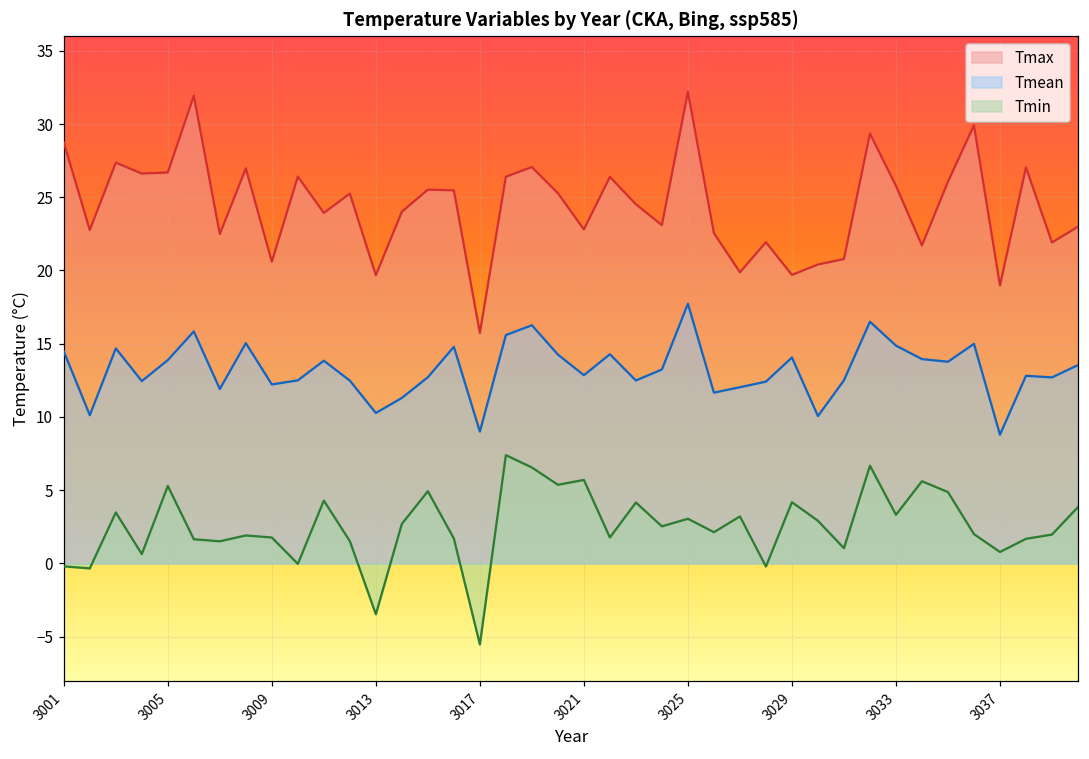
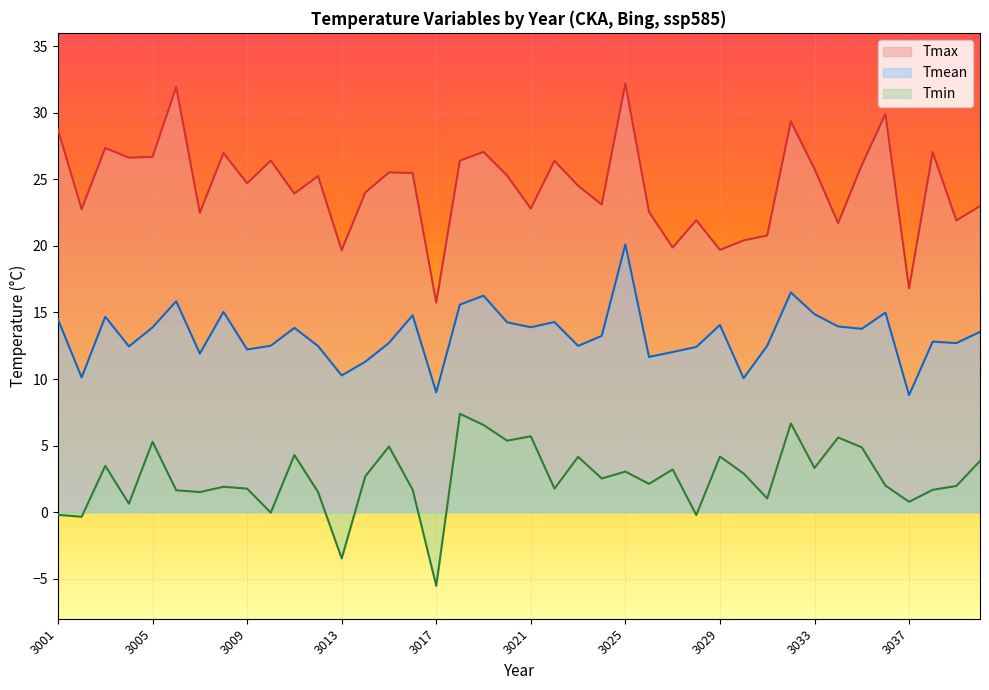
  {
    "Tmax": {
      "3001": 28.7,
      "3005": 26.7,
-     "3009": 20.6,
+     "3009": 24.7,
      "3013": 19.7,
      "3017": 15.7,
      "3021": 22.8,
      "3025": 32.2,
      "3029": 19.7,
      "3033": 25.8,
-     "3037": 19.0
+     "3037": 16.8
    },
    "Tmean": {
      "3001": 14.5,
      "3005": 13.9,
      "3009": 12.2,
      "3013": 10.3,
      "3017": 9.0,
-     "3021": 12.9,
-     "3025": 17.7,
+     "3021": 13.9,
+     "3025": 20.1,
      "3029": 14.1,
      "3033": 14.9,
      "3037": 8.8
    }
  }
